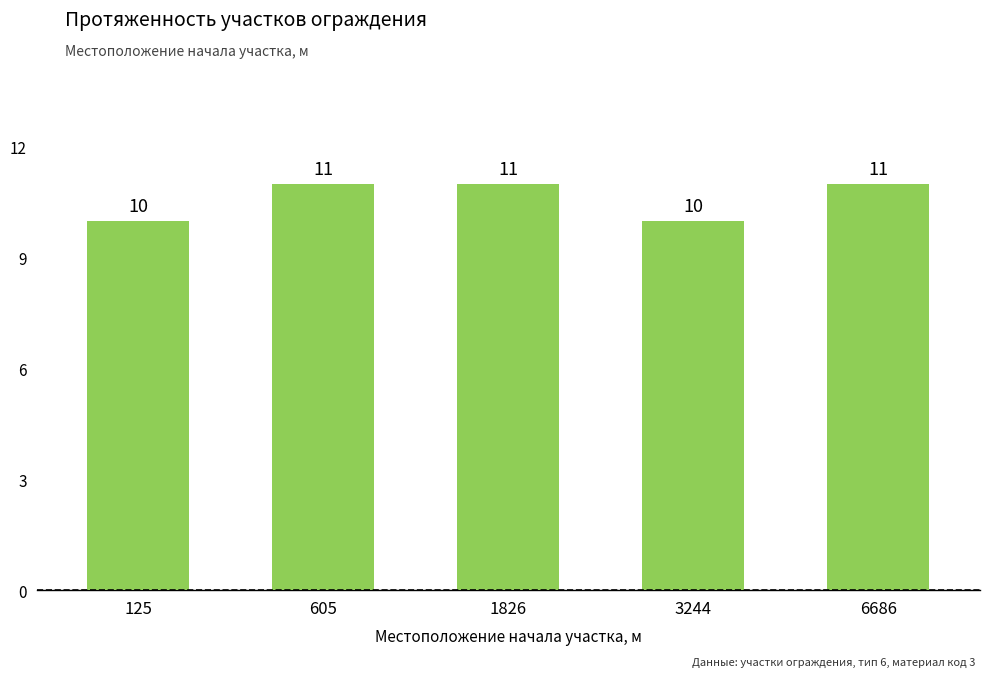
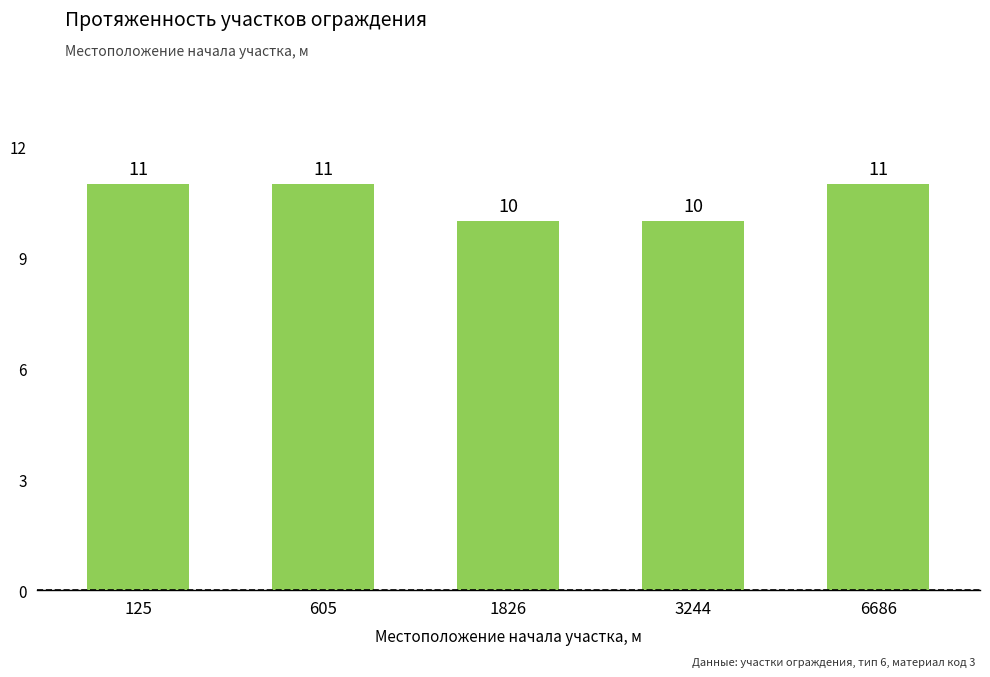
  {
-   "125": 10,
+   "125": 11,
    "605": 11,
-   "1826": 11,
+   "1826": 10,
    "3244": 10,
    "6686": 11
  }
